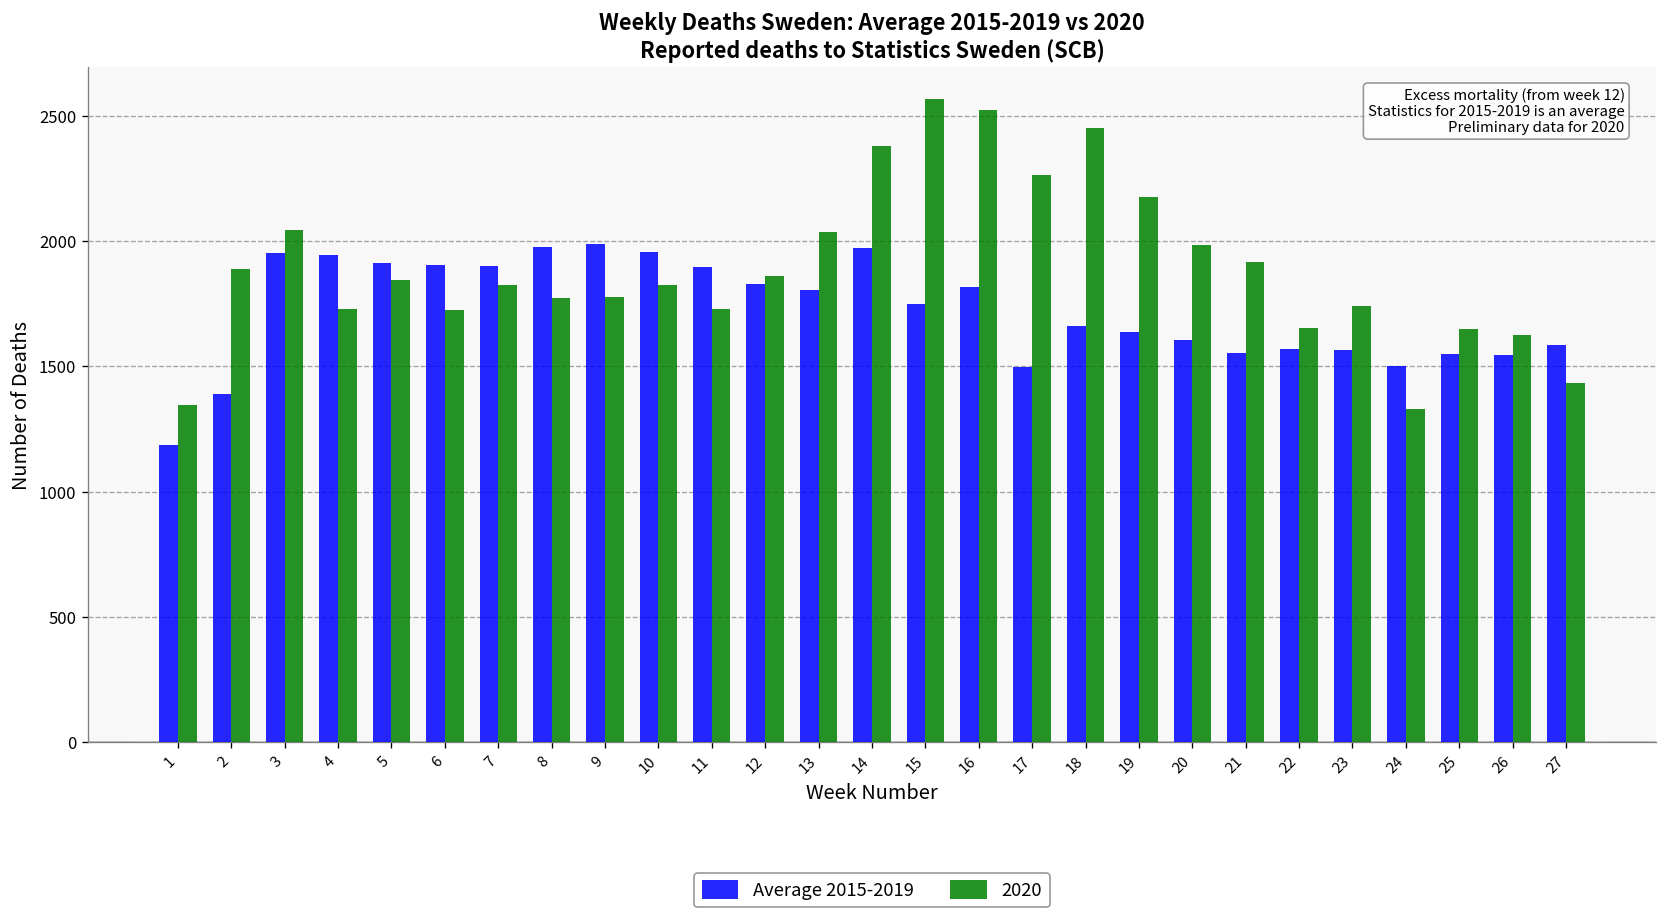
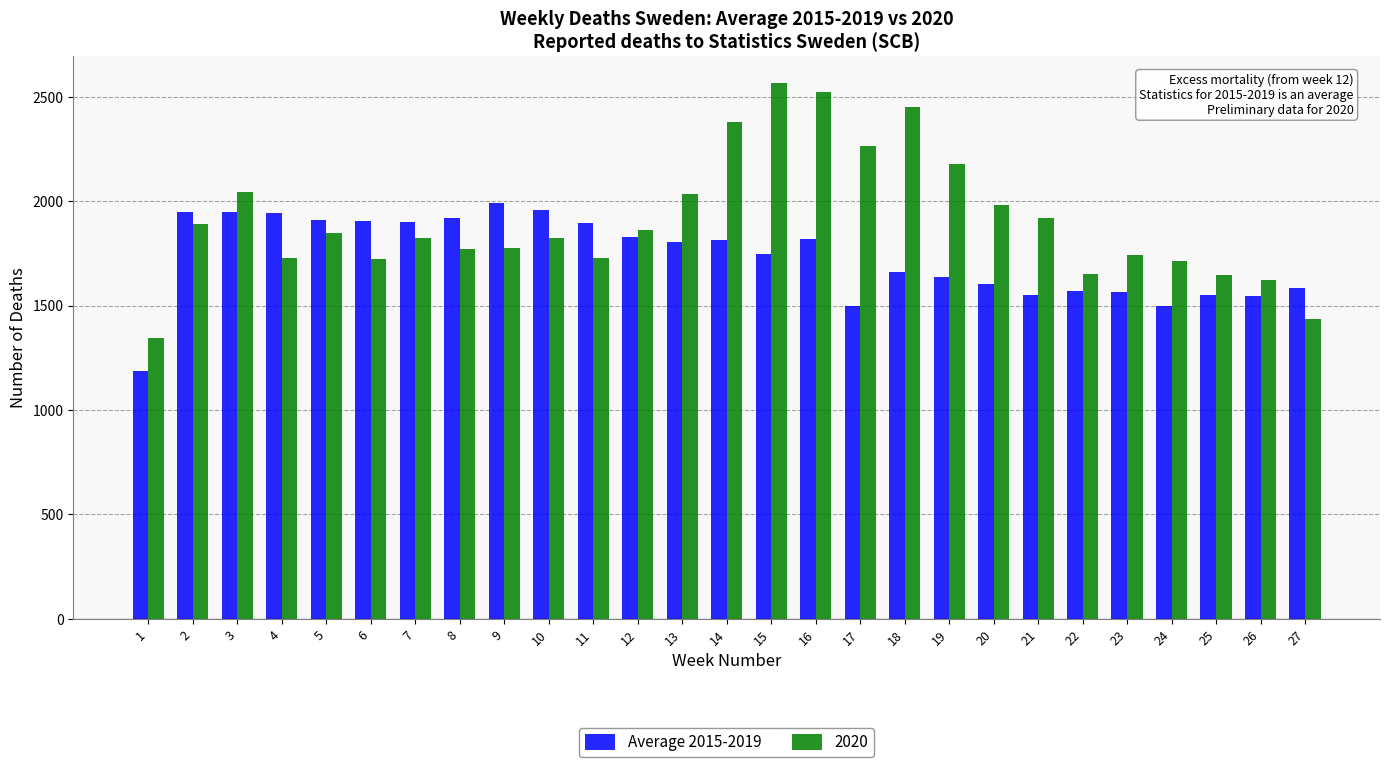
  {
    "Average 2015-2019": {
      "1": 1190,
-     "2": 1390,
+     "2": 1950,
      "3": 1950,
      "4": 1940,
      "5": 1910,
      "6": 1910,
      "7": 1900,
-     "8": 1980,
+     "8": 1920,
      "9": 1990,
      "10": 1960,
      "11": 1900,
      "12": 1830,
      "13": 1810,
-     "14": 1970,
+     "14": 1820,
      "15": 1750,
      "16": 1820,
      "17": 1500,
      "18": 1660,
      "19": 1640,
      "20": 1600,
      "21": 1550,
      "22": 1570,
      "23": 1570,
      "24": 1500,
      "25": 1550,
      "26": 1550,
      "27": 1590
    },
    "2020": {
      "1": 1350,
      "2": 1890,
      "3": 2040,
      "4": 1730,
      "5": 1850,
      "6": 1730,
      "7": 1830,
      "8": 1770,
      "9": 1780,
      "10": 1830,
      "11": 1730,
      "12": 1860,
      "13": 2040,
      "14": 2380,
      "15": 2570,
      "16": 2520,
      "17": 2260,
      "18": 2450,
      "19": 2180,
      "20": 1980,
      "21": 1920,
      "22": 1650,
      "23": 1740,
-     "24": 1330,
+     "24": 1710,
      "25": 1650,
      "26": 1630,
      "27": 1440
    }
  }
